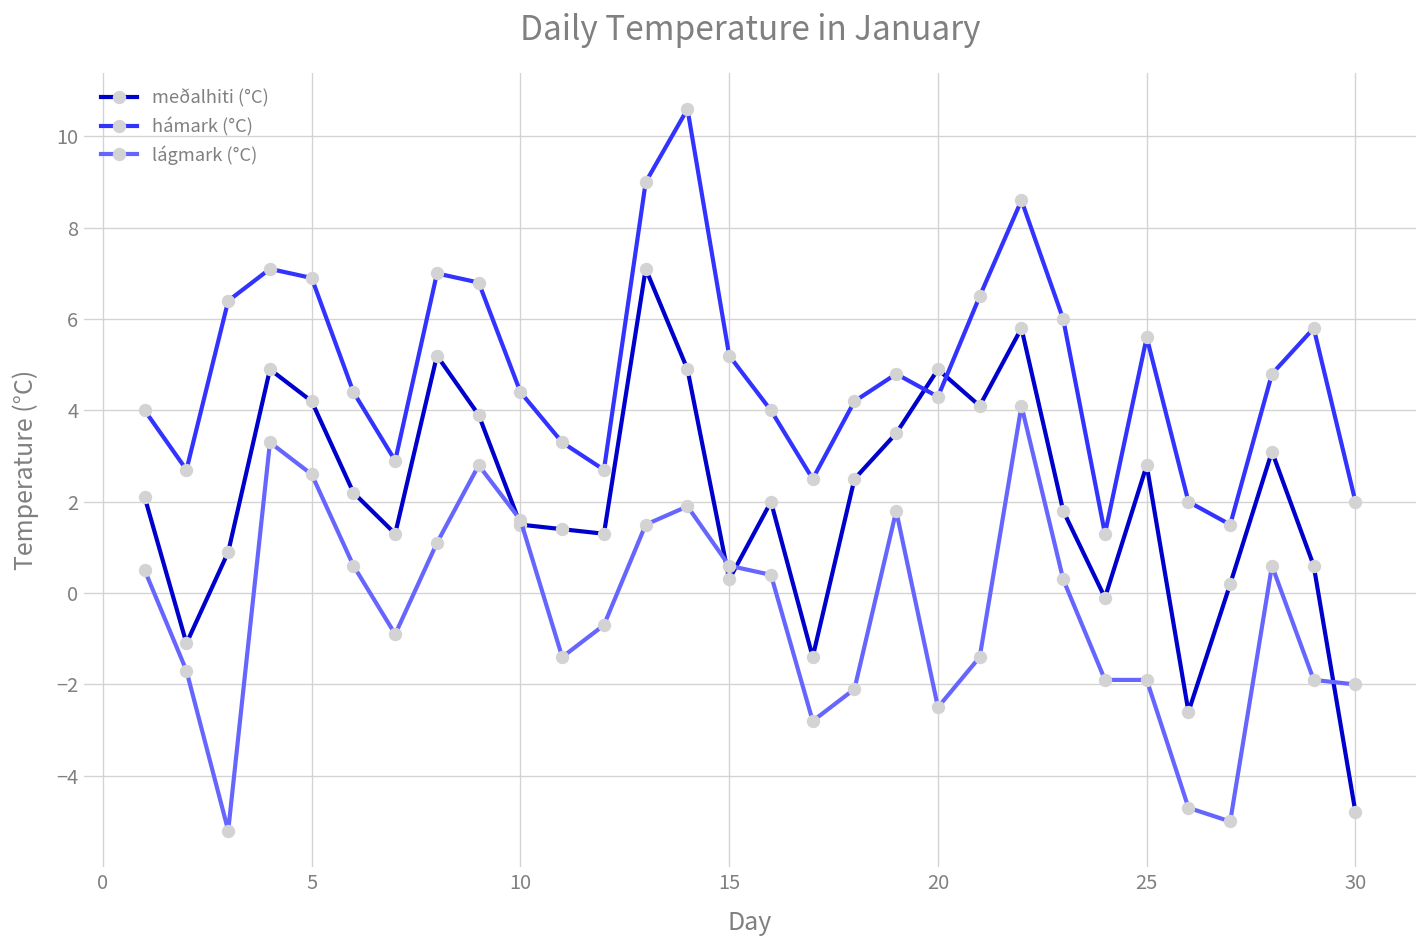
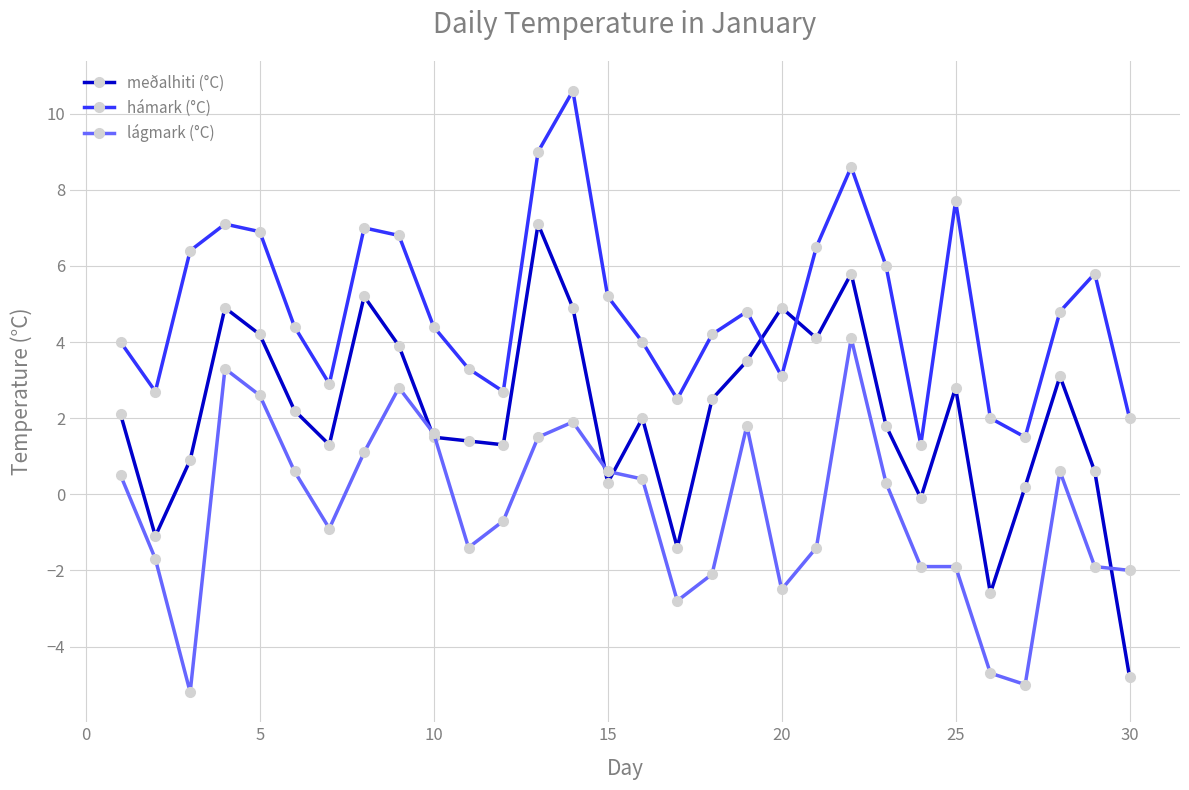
  {
    "meðalhiti (°C)": {
      "5": 4.2,
      "10": 1.5,
      "15": 0.3,
      "20": 4.9,
      "25": 2.8,
      "30": -4.8
    },
    "hámark (°C)": {
      "5": 6.9,
      "10": 4.4,
      "15": 5.2,
-     "20": 4.3,
-     "25": 5.6,
+     "20": 3.1,
+     "25": 7.7,
      "30": 2.0
    },
    "lágmark (°C)": {
      "5": 2.6,
      "10": 1.6,
      "15": 0.6,
      "20": -2.5,
      "25": -1.9,
      "30": -2.0
    }
  }
